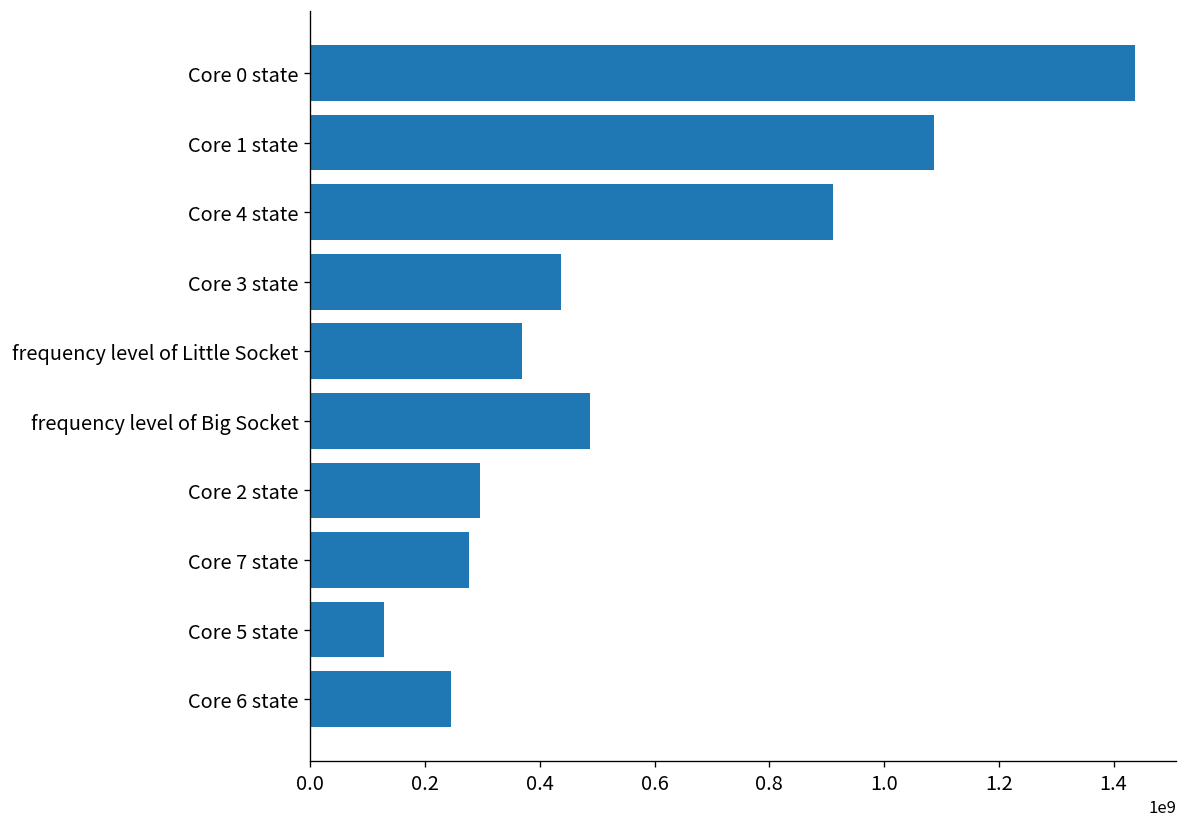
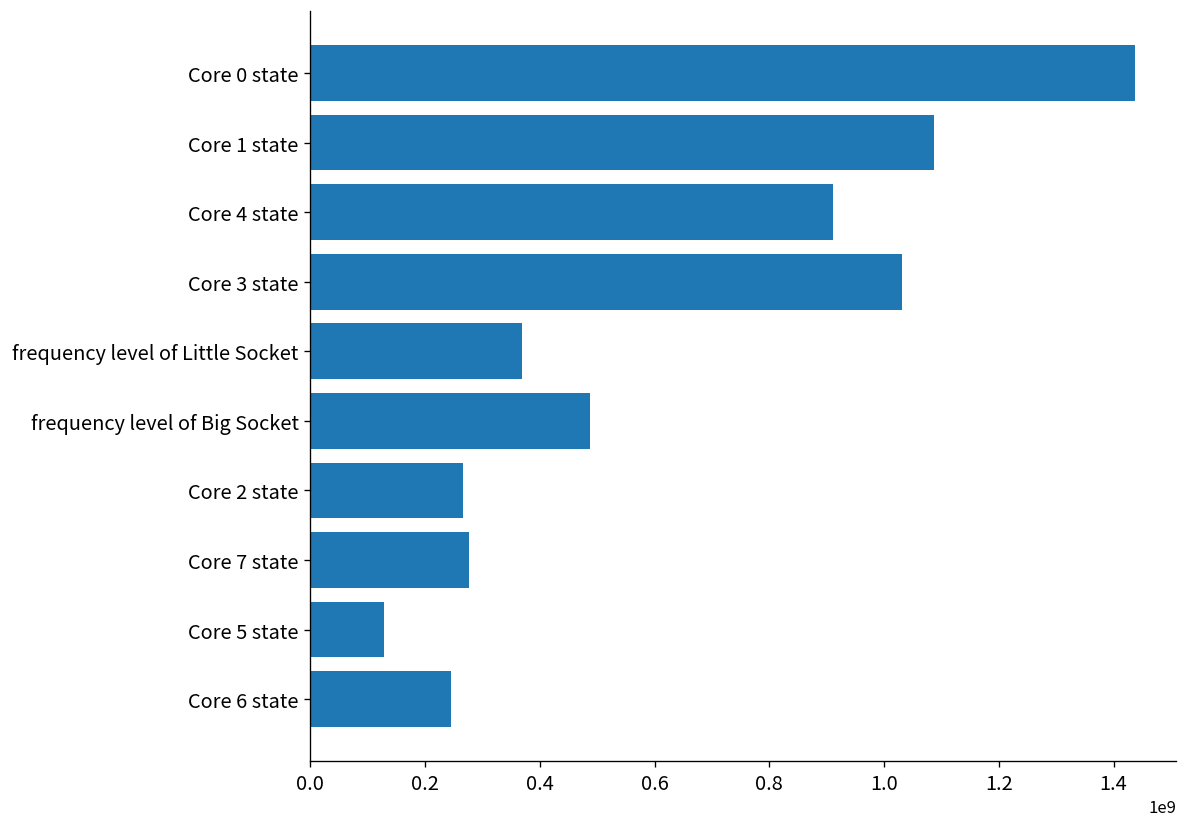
  {
    "Core 0 state": 1440000000,
    "Core 1 state": 1090000000,
    "Core 4 state": 910000000,
-   "Core 3 state": 440000000,
+   "Core 3 state": 1030000000,
    "frequency level of Little Socket": 370000000,
    "frequency level of Big Socket": 490000000,
-   "Core 2 state": 300000000,
+   "Core 2 state": 270000000,
    "Core 7 state": 280000000,
    "Core 5 state": 130000000,
    "Core 6 state": 250000000
  }
